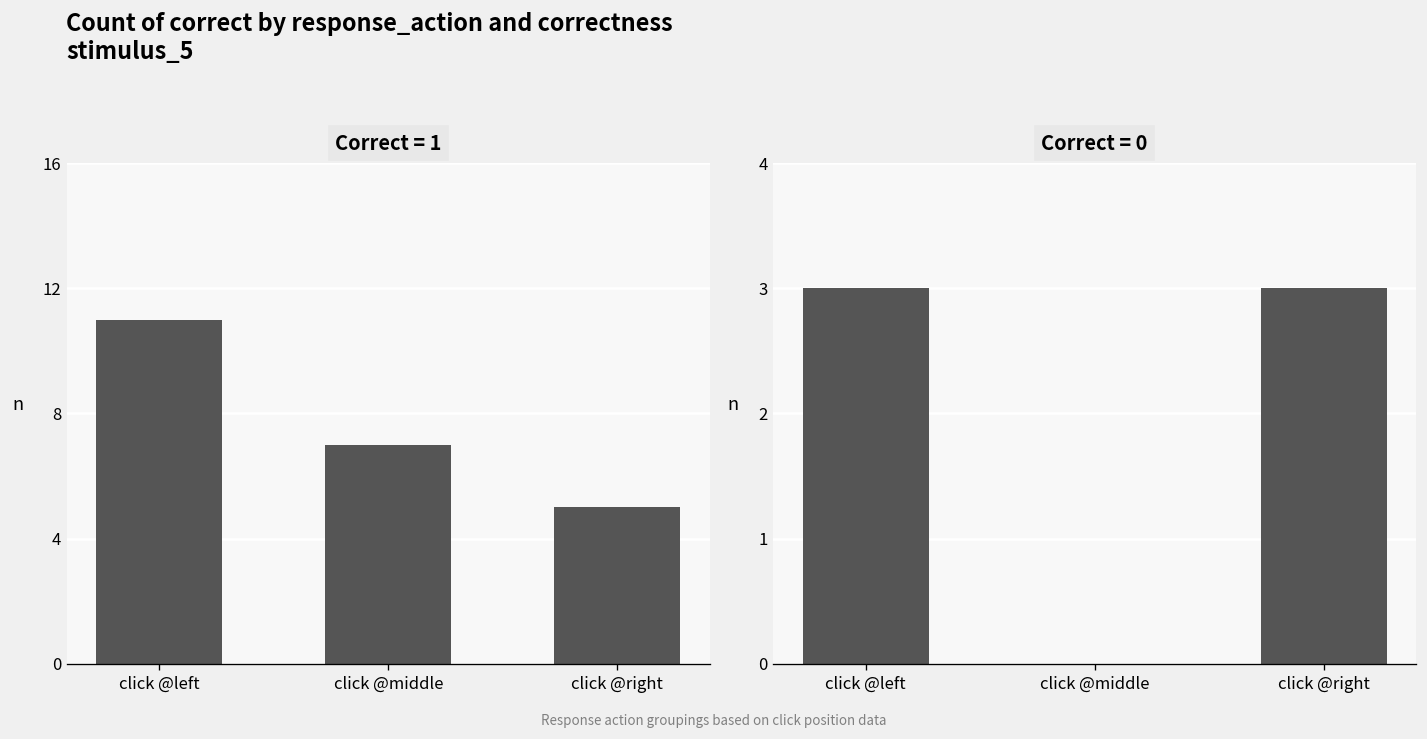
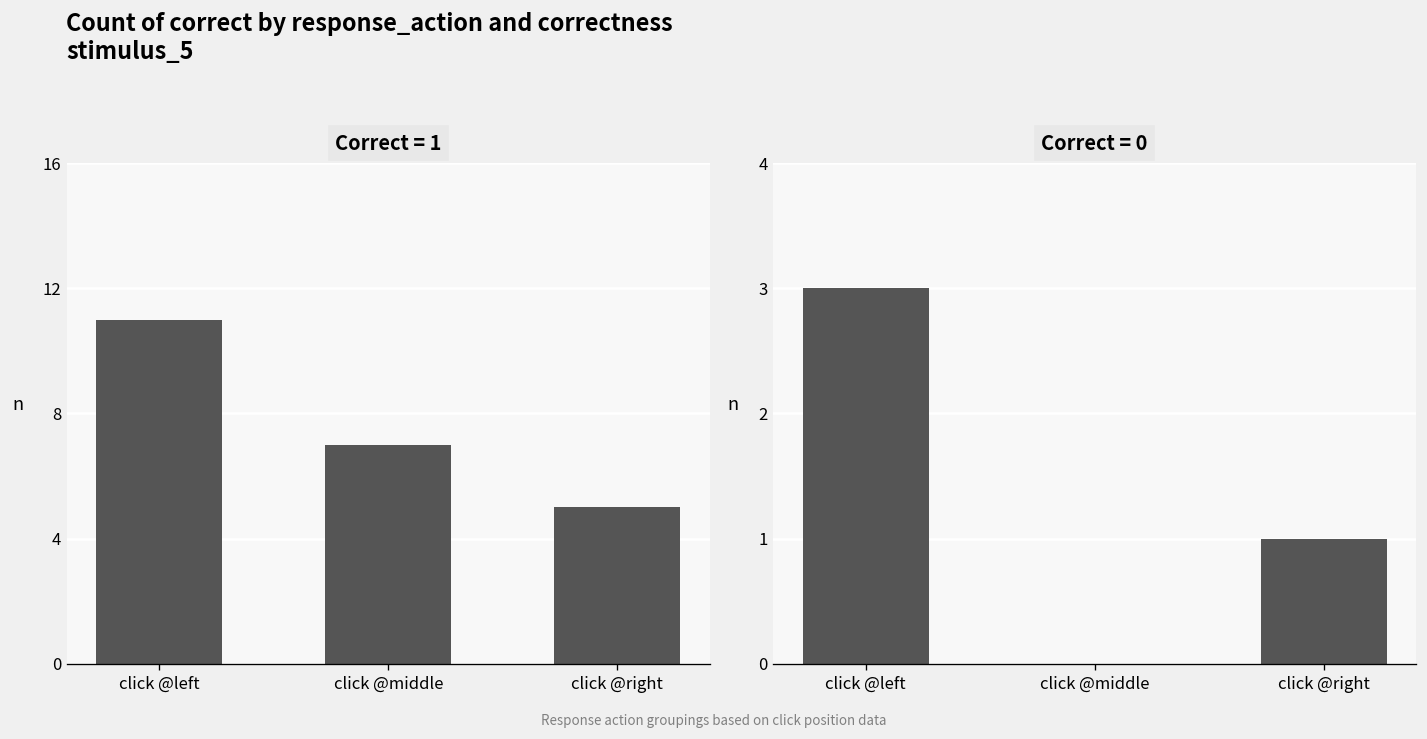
  {
    "Correct = 1": {
      "click @left": 11.0,
      "click @middle": 7.0,
      "click @right": 5.0
    },
    "Correct = 0": {
      "click @left": 3,
      "click @middle": 0,
-     "click @right": 3
+     "click @right": 1
    }
  }
